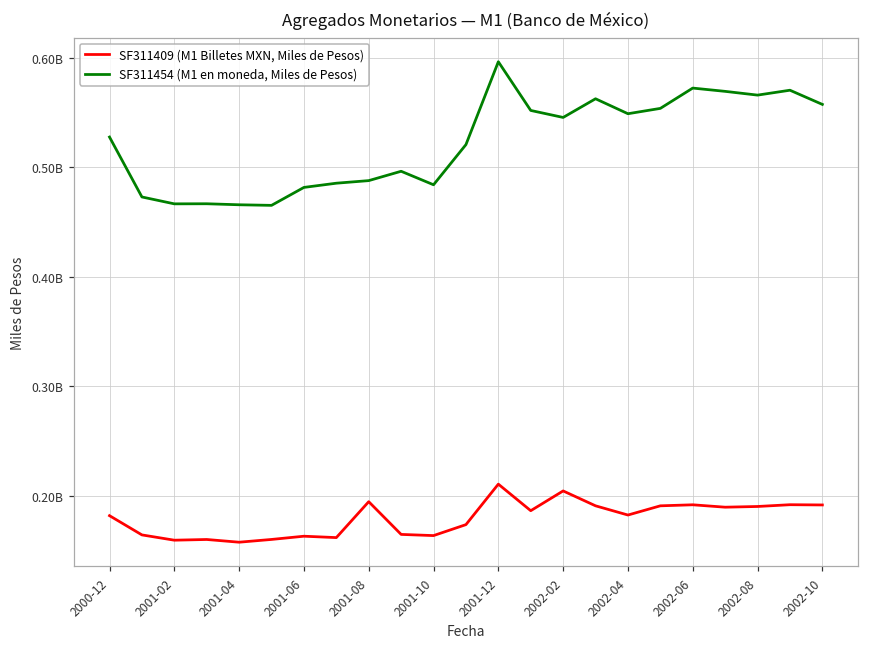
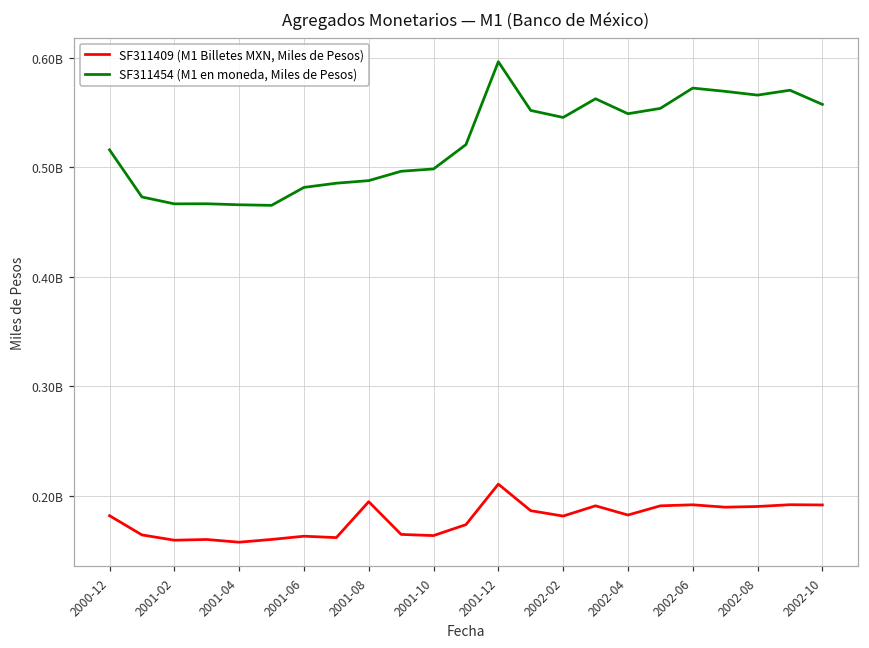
  {
    "SF311409 (M1 Billetes MXN, Miles de Pesos)": {
      "2000-12": 180000000,
      "2001-02": 160000000,
      "2001-04": 160000000,
      "2001-06": 160000000,
      "2001-08": 190000000,
      "2001-10": 160000000,
      "2001-12": 210000000,
-     "2002-02": 200000000,
+     "2002-02": 180000000,
      "2002-04": 180000000,
      "2002-06": 190000000,
      "2002-08": 190000000,
      "2002-10": 190000000
    },
    "SF311454 (M1 en moneda, Miles de Pesos)": {
-     "2000-12": 530000000,
+     "2000-12": 520000000,
      "2001-02": 470000000,
      "2001-04": 470000000,
      "2001-06": 480000000,
      "2001-08": 490000000,
-     "2001-10": 480000000,
+     "2001-10": 500000000,
      "2001-12": 600000000,
      "2002-02": 550000000,
      "2002-04": 550000000,
      "2002-06": 570000000,
      "2002-08": 570000000,
      "2002-10": 560000000
    }
  }
